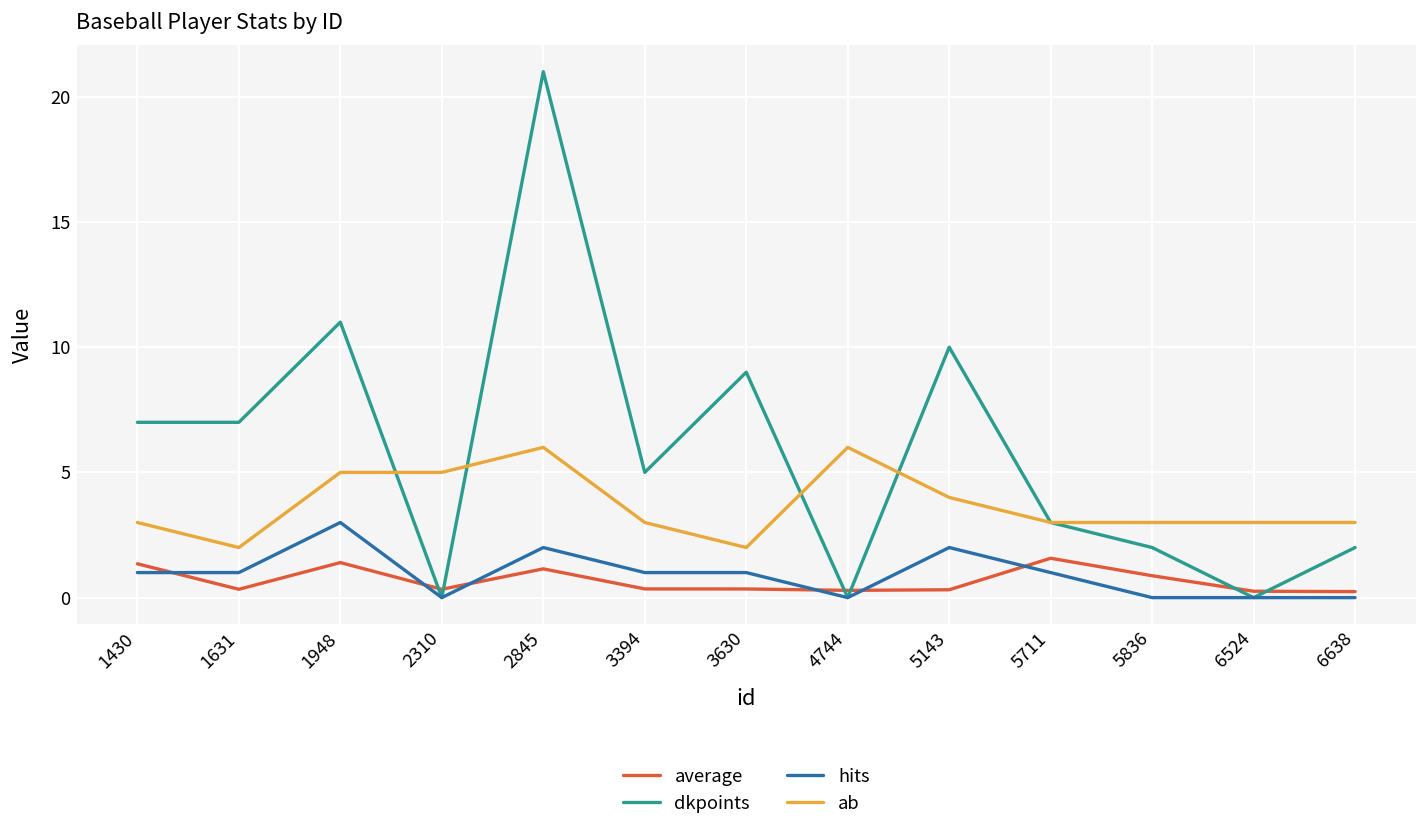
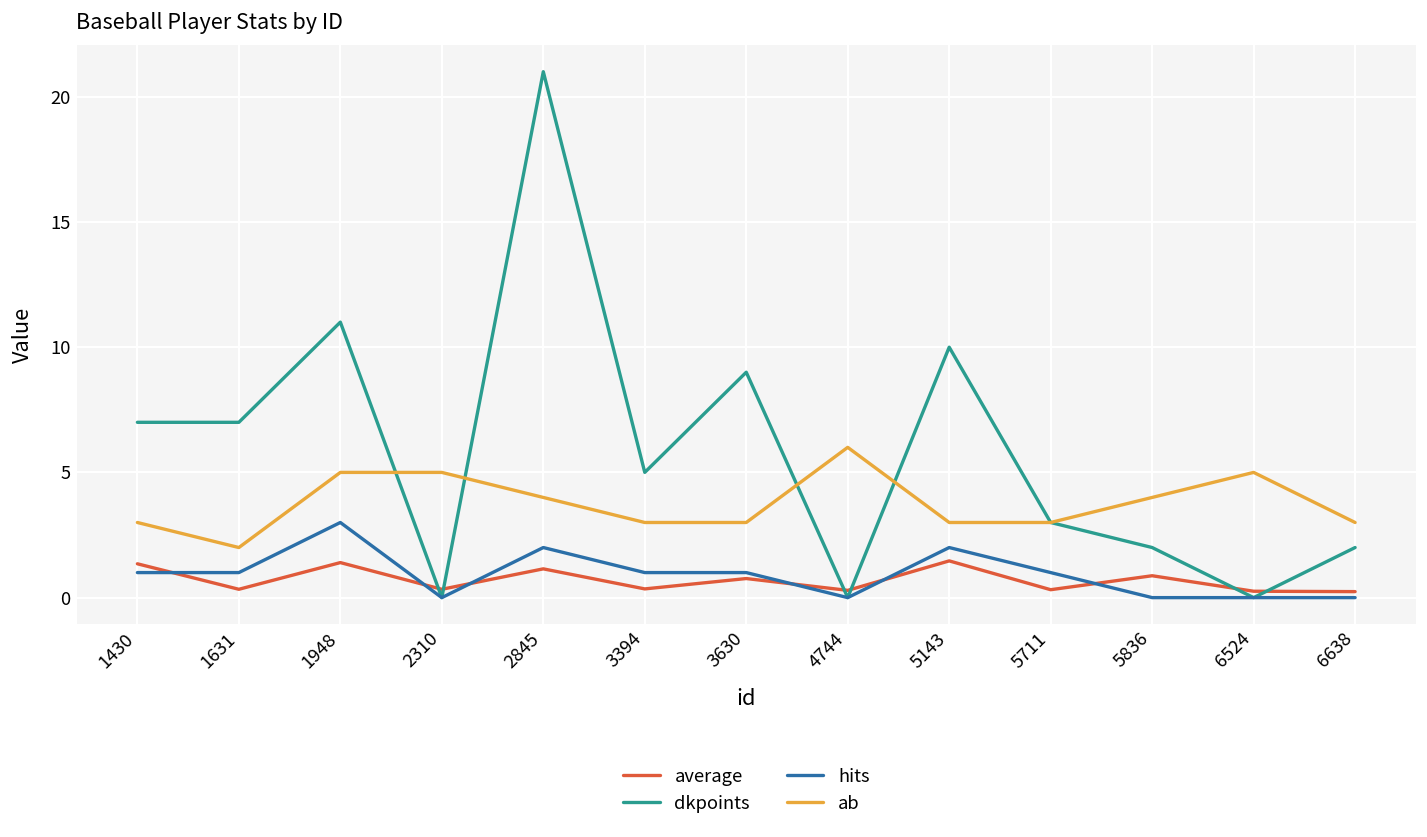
  {
    "average": {
      "1430": 1.4,
      "1631": 0.3,
      "1948": 1.4,
      "2310": 0.3,
      "2845": 1.1,
      "3394": 0.3,
-     "3630": 0.3,
+     "3630": 0.8,
      "4744": 0.3,
-     "5143": 0.3,
-     "5711": 1.6,
+     "5143": 1.5,
+     "5711": 0.3,
      "5836": 0.9,
      "6524": 0.3,
      "6638": 0.2
    },
    "ab": {
      "1430": 3,
      "1631": 2,
      "1948": 5,
      "2310": 5,
-     "2845": 6,
+     "2845": 4,
      "3394": 3,
-     "3630": 2,
+     "3630": 3,
      "4744": 6,
-     "5143": 4,
-     "5836": 3,
-     "6524": 3,
+     "5143": 3,
+     "5836": 4,
+     "6524": 5,
      "6638": 3
    }
  }
